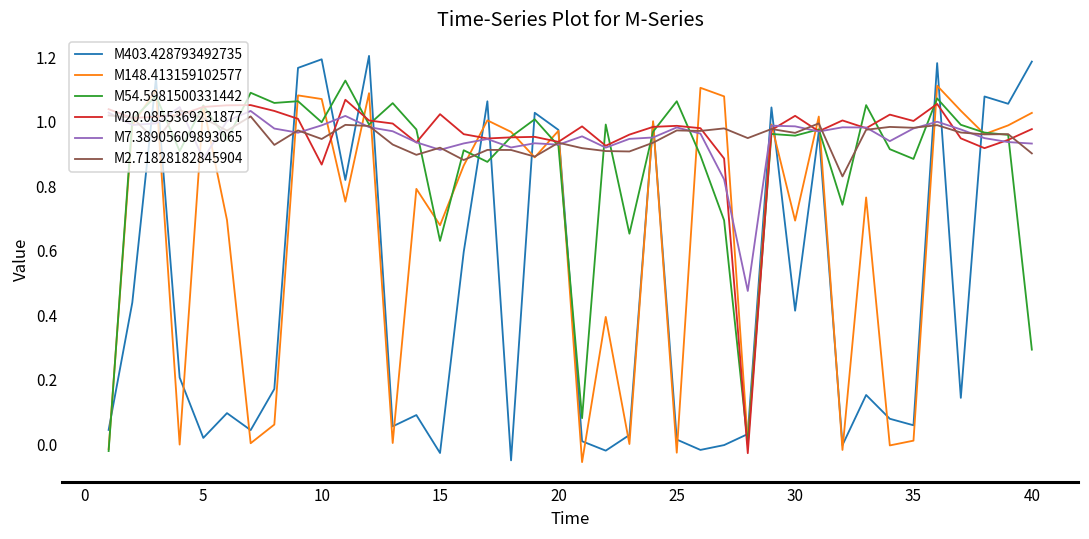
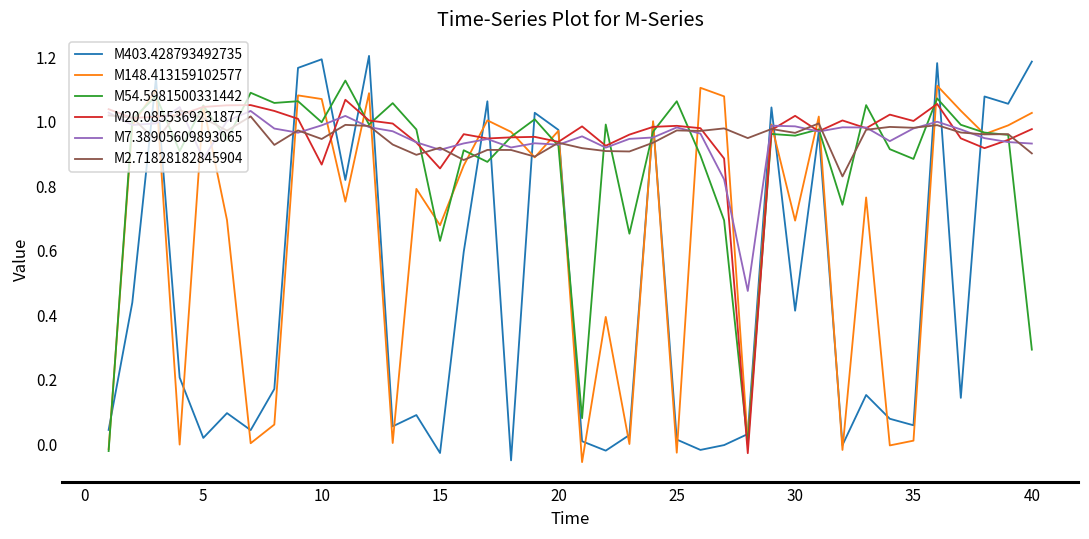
  {
    "M403.428793492735": {
      "5": 0.02,
      "10": 1.19,
      "15": -0.03,
      "25": 0.01,
      "30": 0.41,
      "35": 0.06,
      "40": 1.19
    },
    "M148.413159102577": {
      "10": 1.07,
      "15": 0.68,
      "25": -0.03,
      "30": 0.69,
      "35": 0.01,
      "40": 1.03
    },
    "M54.5981500331442": {
      "10": 1.00,
      "15": 0.63,
      "25": 1.06,
      "35": 0.89,
      "40": 0.29
    },
    "M20.0855369231877": {
      "10": 0.87,
-     "15": 1.02,
+     "15": 0.86,
      "30": 1.02,
      "35": 1.00,
      "40": 0.98
    },
    "M7.38905609893065": {
      "10": 0.99,
      "30": 0.99,
      "40": 0.93
    },
    "M2.71828182845904": {
      "10": 0.95,
      "25": 0.97,
      "40": 0.90
    }
  }
